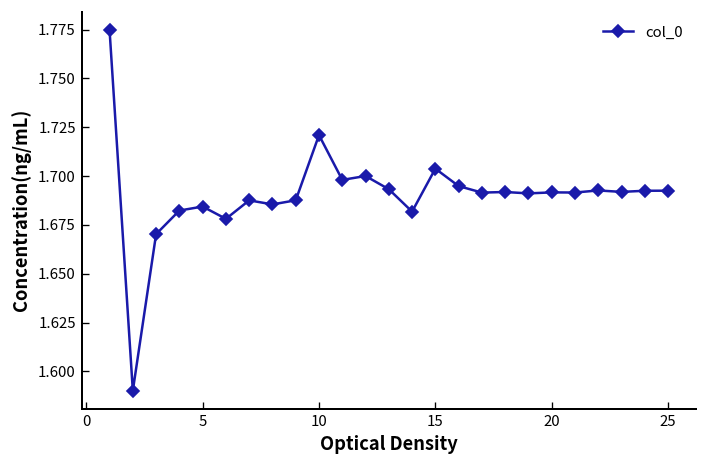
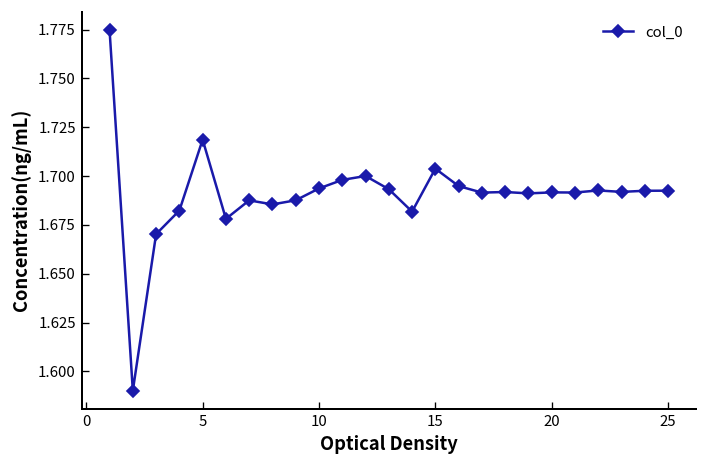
  {
-   "5": 1.684,
-   "10": 1.721,
+   "5": 1.719,
+   "10": 1.694,
    "15": 1.704,
    "20": 1.692,
    "25": 1.693
  }
